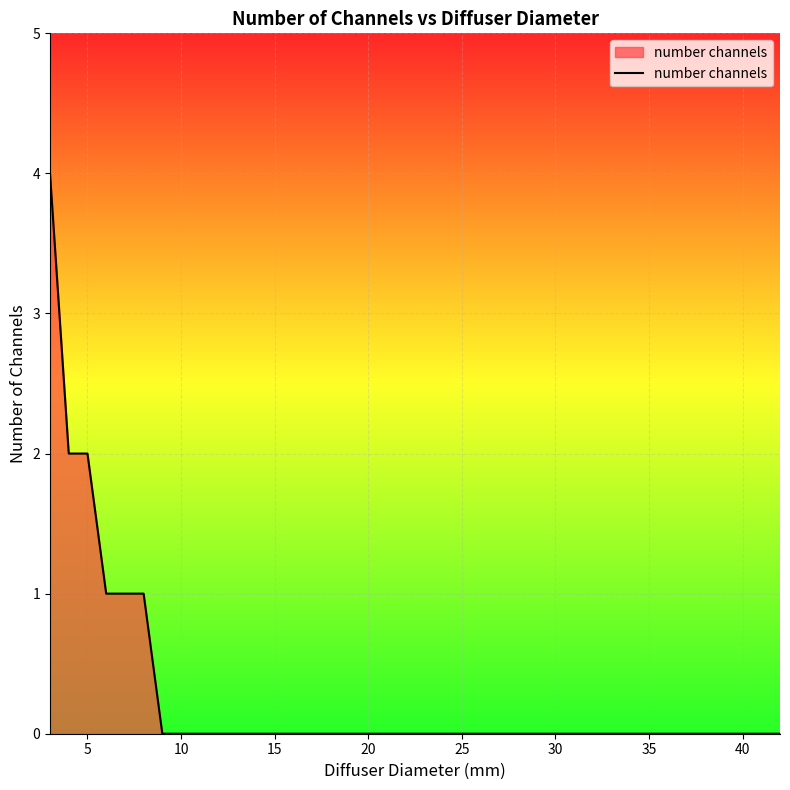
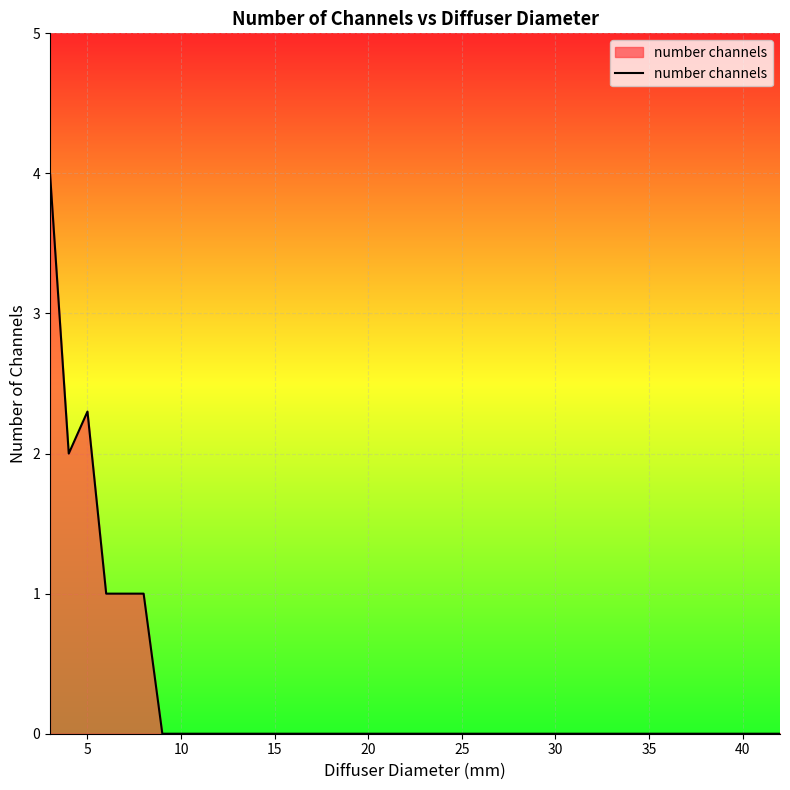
  {
-   "5": 2.0,
+   "5": 2.3,
    "10": 0.0,
    "15": 0.0,
    "20": 0.0,
    "25": 0.0,
    "30": 0.0,
    "35": 0.0,
    "40": 0.0
  }
